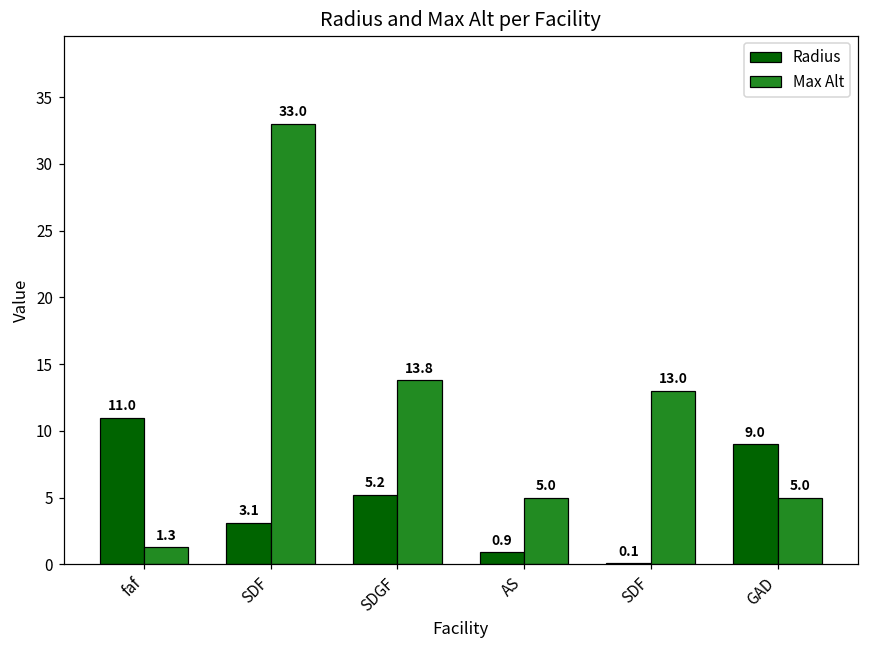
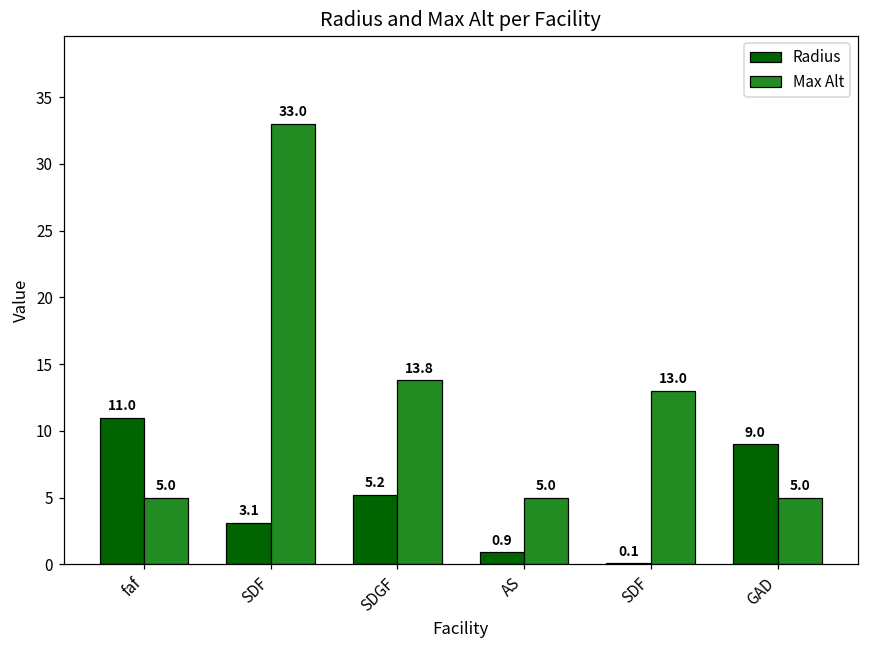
  {
    "Radius": {
      "faf": 11.0,
      "SDGF": 5.2,
      "AS": 0.9,
      "GAD": 9.0
    },
    "Max Alt": {
-     "faf": 1.3,
+     "faf": 5.0,
      "SDGF": 13.8,
      "AS": 5.0,
      "GAD": 5.0
    }
  }
